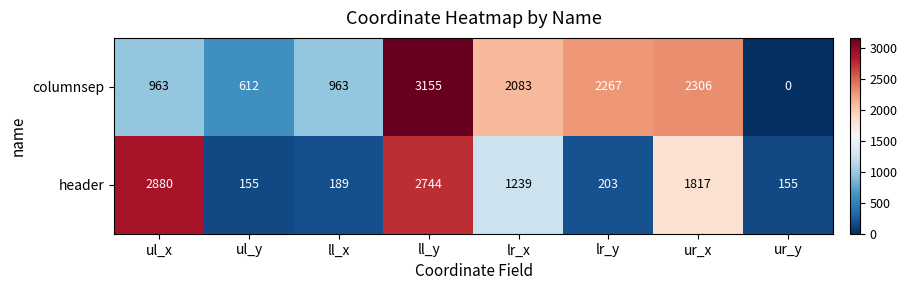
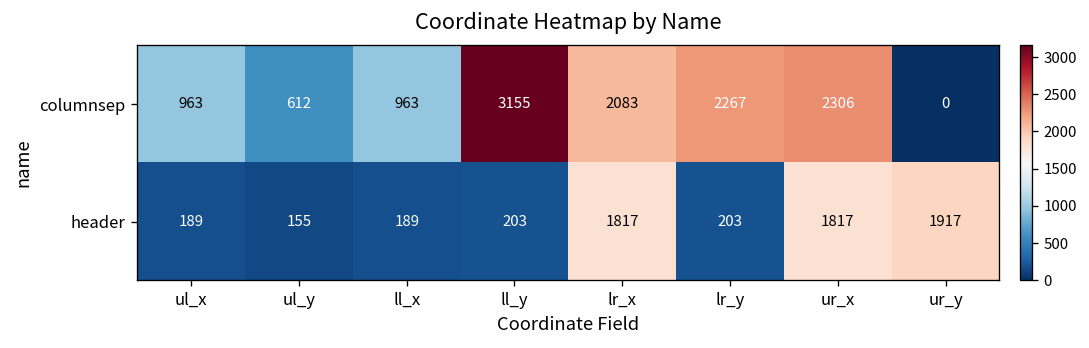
  {
    "columnsep": {
      "ul_x": 963,
      "ul_y": 612,
      "ll_x": 963,
      "ll_y": 3155,
      "lr_x": 2083,
      "lr_y": 2267,
      "ur_x": 2306,
      "ur_y": 0
    },
    "header": {
-     "ul_x": 2880,
+     "ul_x": 189,
      "ul_y": 155,
      "ll_x": 189,
-     "ll_y": 2744,
-     "lr_x": 1239,
+     "ll_y": 203,
+     "lr_x": 1817,
      "lr_y": 203,
      "ur_x": 1817,
-     "ur_y": 155
+     "ur_y": 1917
    }
  }
